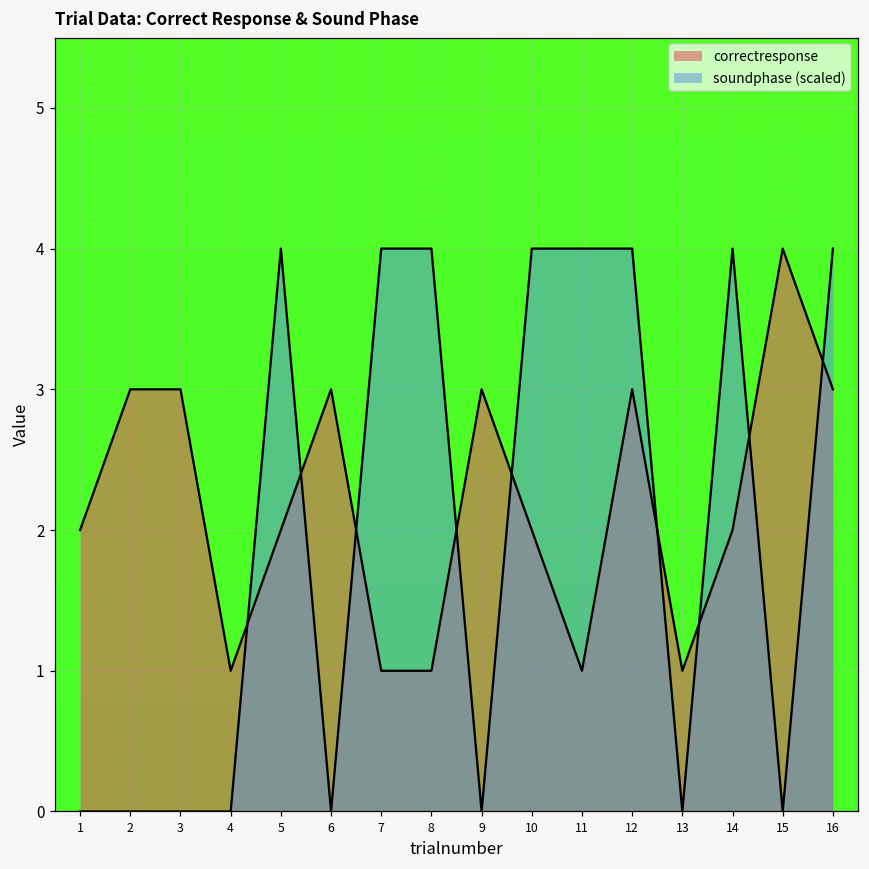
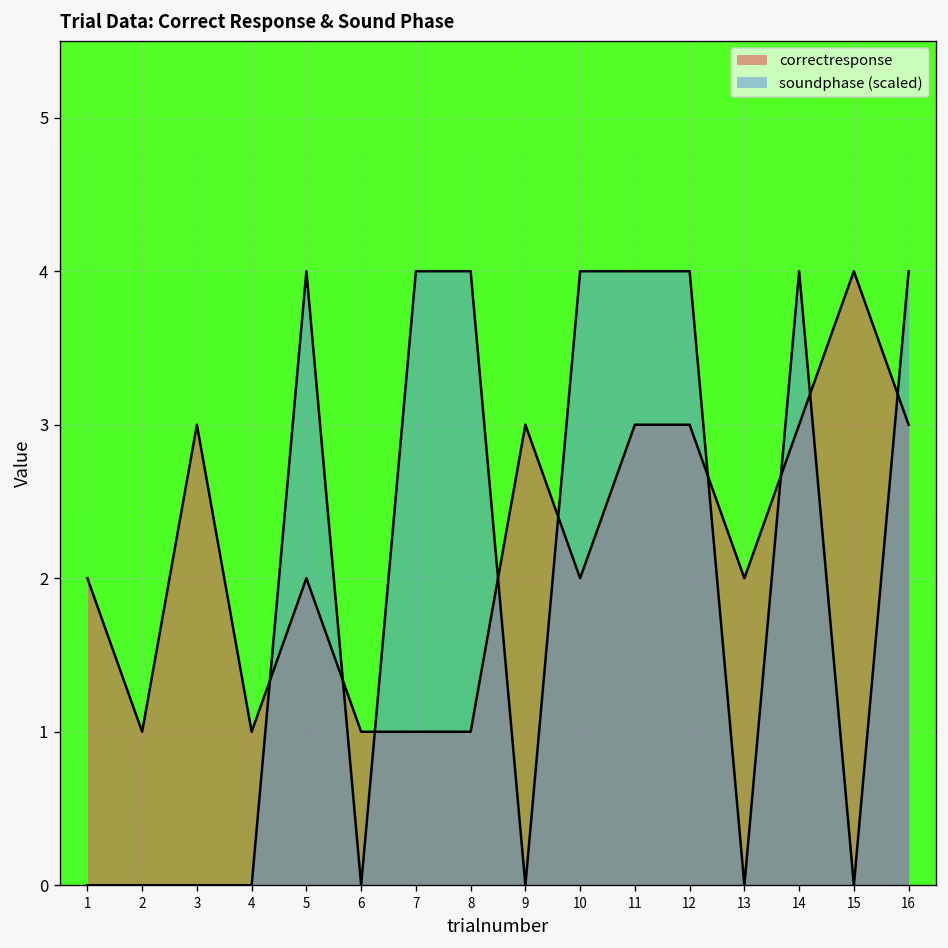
  {
    "correctresponse": {
      "1": 2,
-     "2": 3,
+     "2": 1,
      "3": 3,
      "4": 1,
      "5": 2,
-     "6": 3,
+     "6": 1,
      "7": 1,
      "8": 1,
      "9": 3,
      "10": 2,
-     "11": 1,
+     "11": 3,
      "12": 3,
-     "13": 1,
-     "14": 2,
+     "13": 2,
+     "14": 3,
      "15": 4,
      "16": 3
    },
    "soundphase (scaled)": {
      "1": 0,
      "2": 0,
      "3": 0,
      "4": 0,
      "5": 4,
      "6": 0,
      "7": 4,
      "8": 4,
      "9": 0,
      "10": 4,
      "11": 4,
      "12": 4,
      "13": 0,
      "14": 4,
      "15": 0,
      "16": 4
    }
  }
